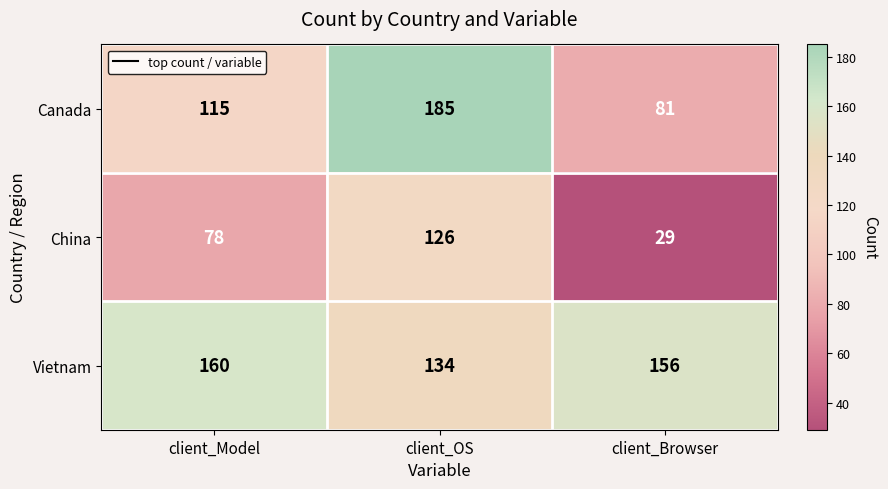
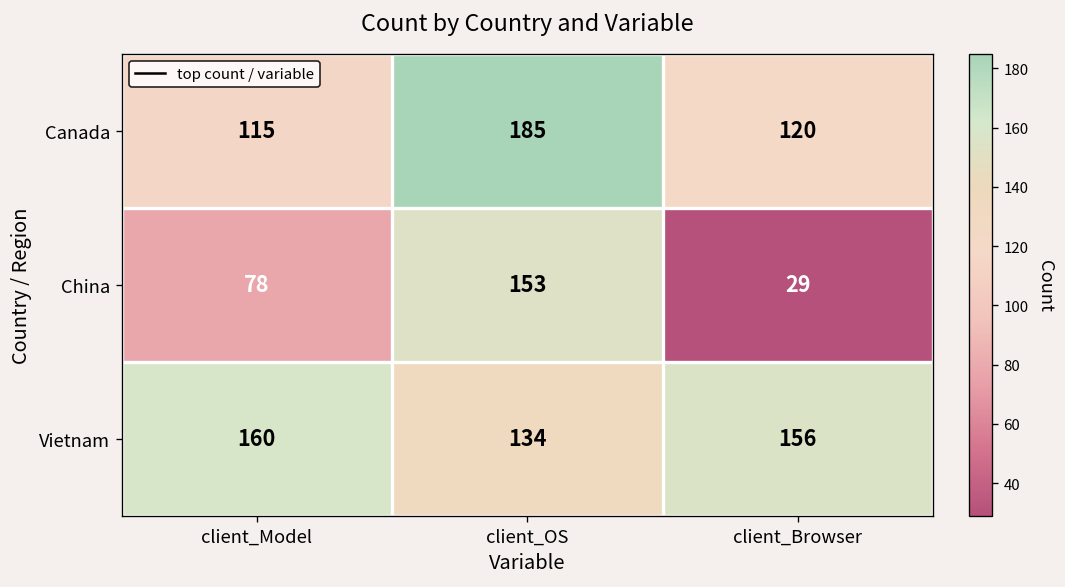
  {
    "Canada": {
      "client_Model": 115,
      "client_OS": 185,
-     "client_Browser": 81
+     "client_Browser": 120
    },
    "China": {
      "client_Model": 78,
-     "client_OS": 126,
+     "client_OS": 153,
      "client_Browser": 29
    },
    "Vietnam": {
      "client_Model": 160,
      "client_OS": 134,
      "client_Browser": 156
    }
  }
